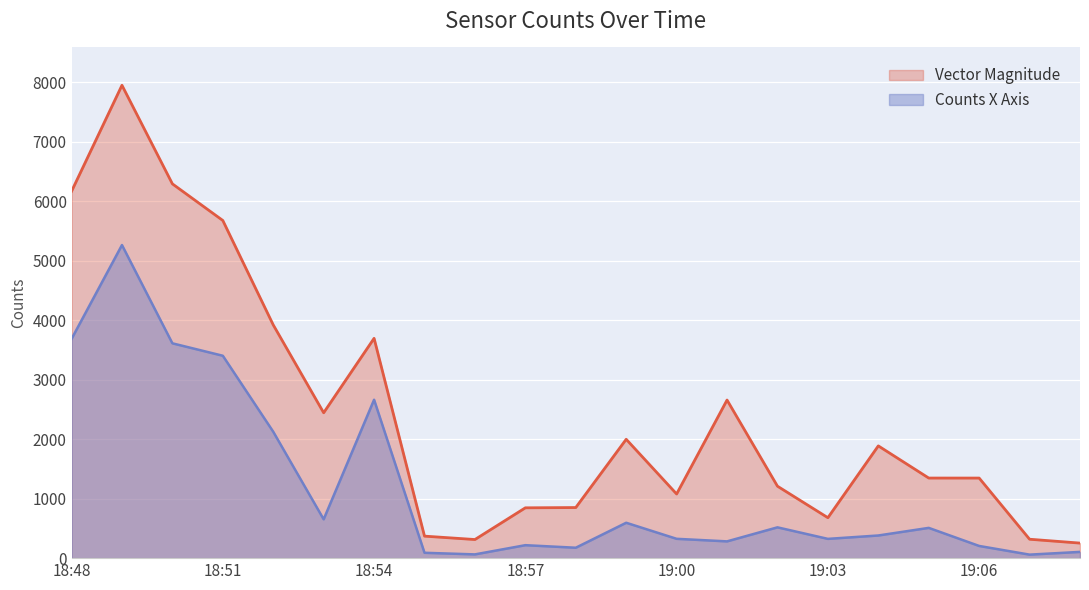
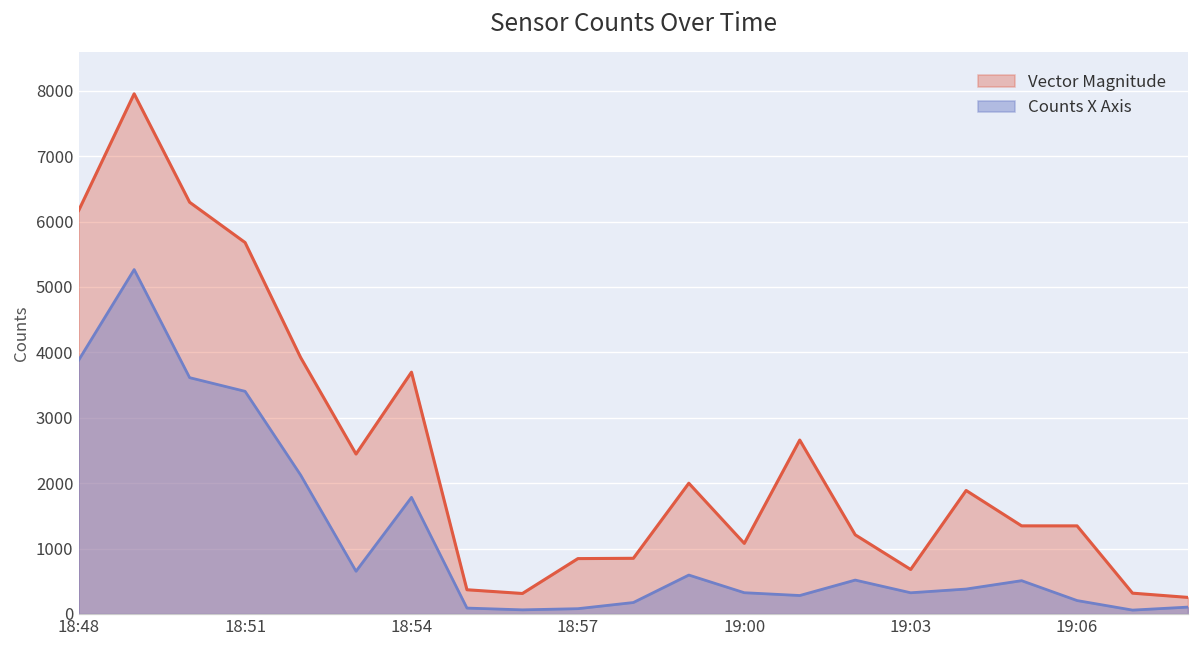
  {
    "Vector Magnitude": {
      "18:48": 6200,
      "18:51": 5700,
      "18:54": 3700,
      "18:57": 800,
      "19:00": 1100,
      "19:03": 700,
      "19:06": 1300
    },
    "Counts X Axis": {
-     "18:48": 3700,
+     "18:48": 3900,
      "18:51": 3400,
-     "18:54": 2700,
-     "18:57": 200,
+     "18:54": 1800,
+     "18:57": 100,
      "19:00": 300,
      "19:03": 300,
      "19:06": 200
    }
  }
